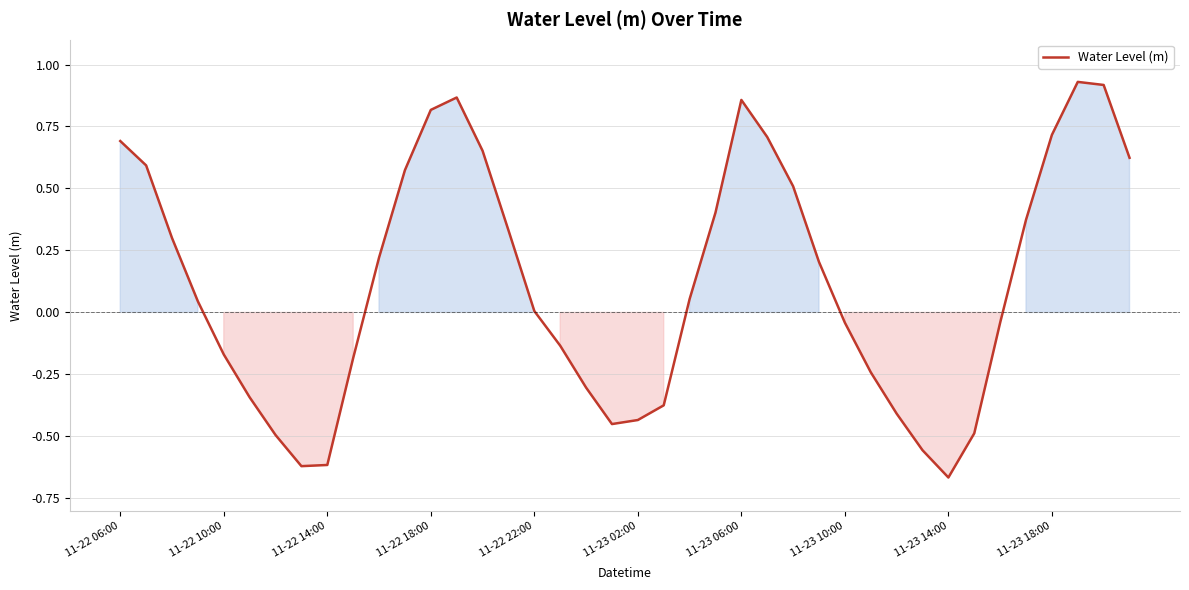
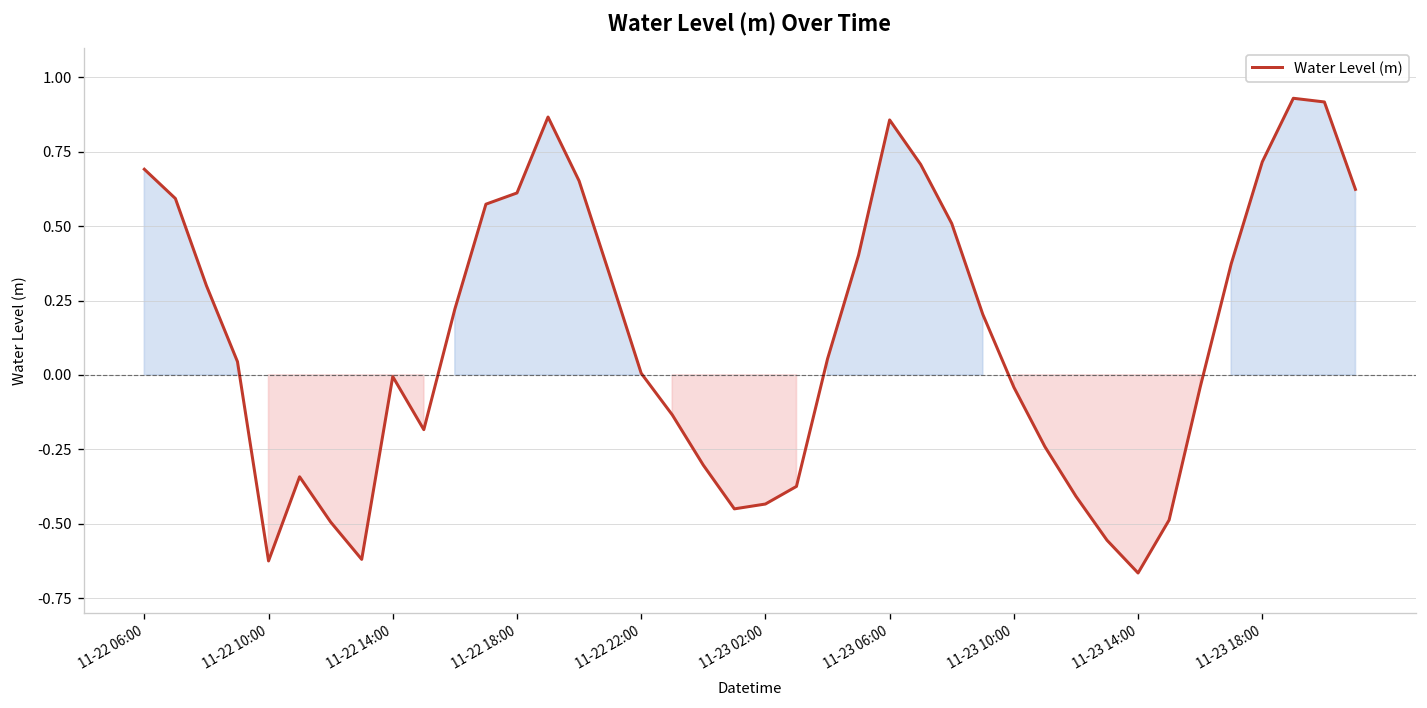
  {
    "11-22 06:00": 0.69,
-   "11-22 10:00": -0.17,
-   "11-22 14:00": -0.62,
-   "11-22 18:00": 0.82,
+   "11-22 10:00": -0.63,
+   "11-22 14:00": -0.01,
+   "11-22 18:00": 0.61,
    "11-22 22:00": 0.01,
    "11-23 02:00": -0.43,
    "11-23 06:00": 0.86,
    "11-23 10:00": -0.04,
    "11-23 14:00": -0.67,
    "11-23 18:00": 0.72
  }
